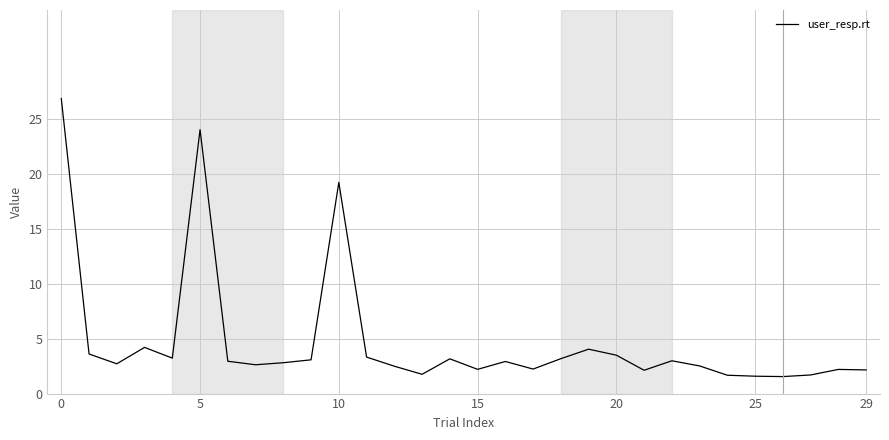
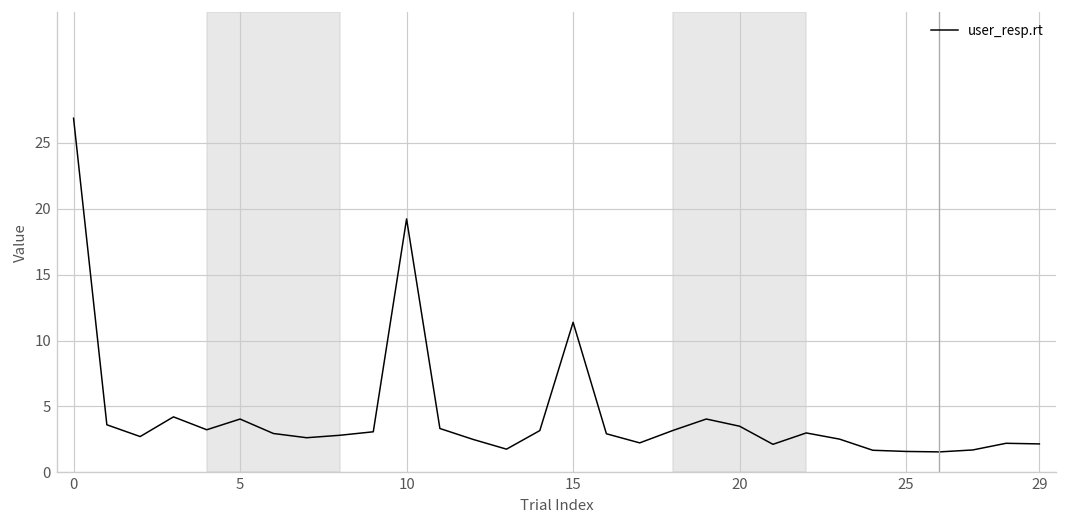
  {
    "0": 26.9,
-   "5": 24.0,
+   "5": 4.0,
    "10": 19.2,
-   "15": 2.2,
+   "15": 11.4,
    "20": 3.5,
    "25": 1.6,
    "29": 2.2
  }
